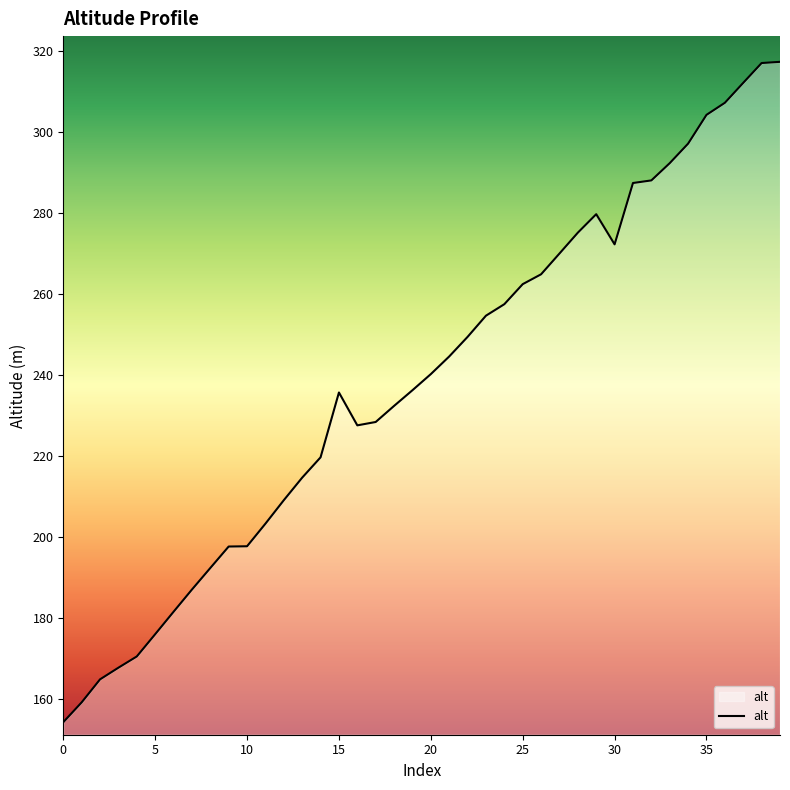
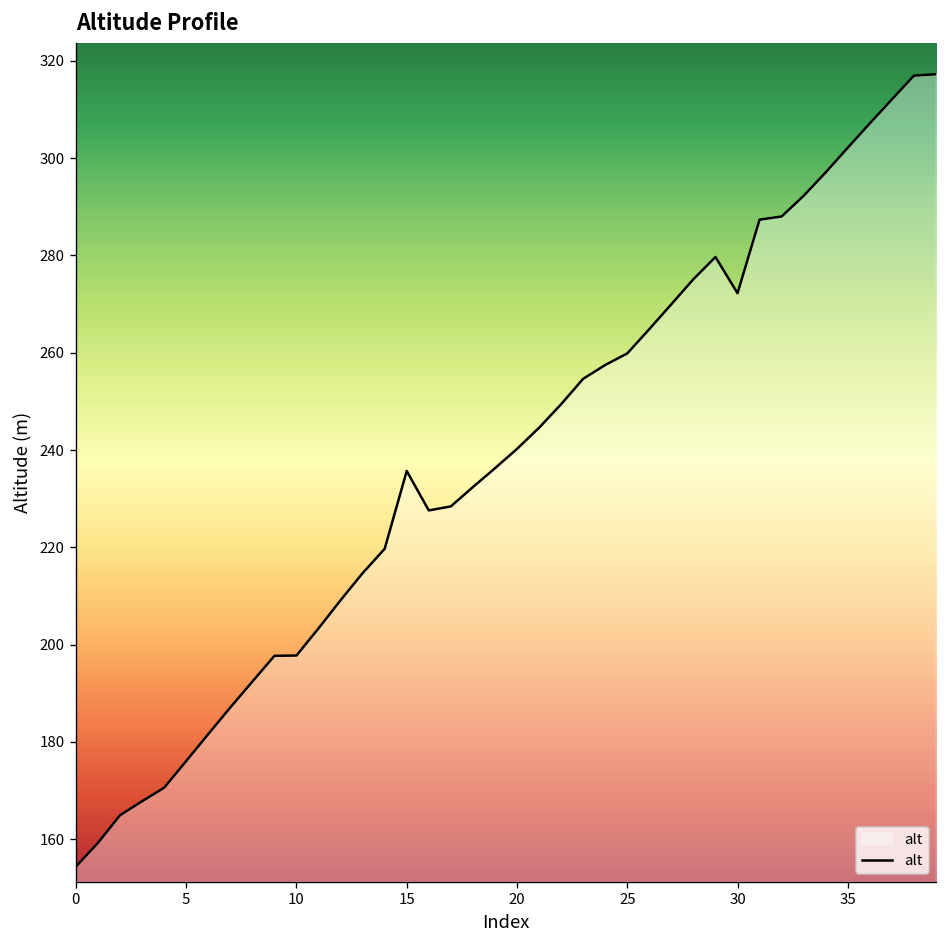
  {
    "0": 154,
    "5": 176,
    "10": 198,
    "15": 236,
    "20": 240,
-   "25": 262,
+   "25": 260,
    "30": 272,
-   "35": 304
+   "35": 302
  }
